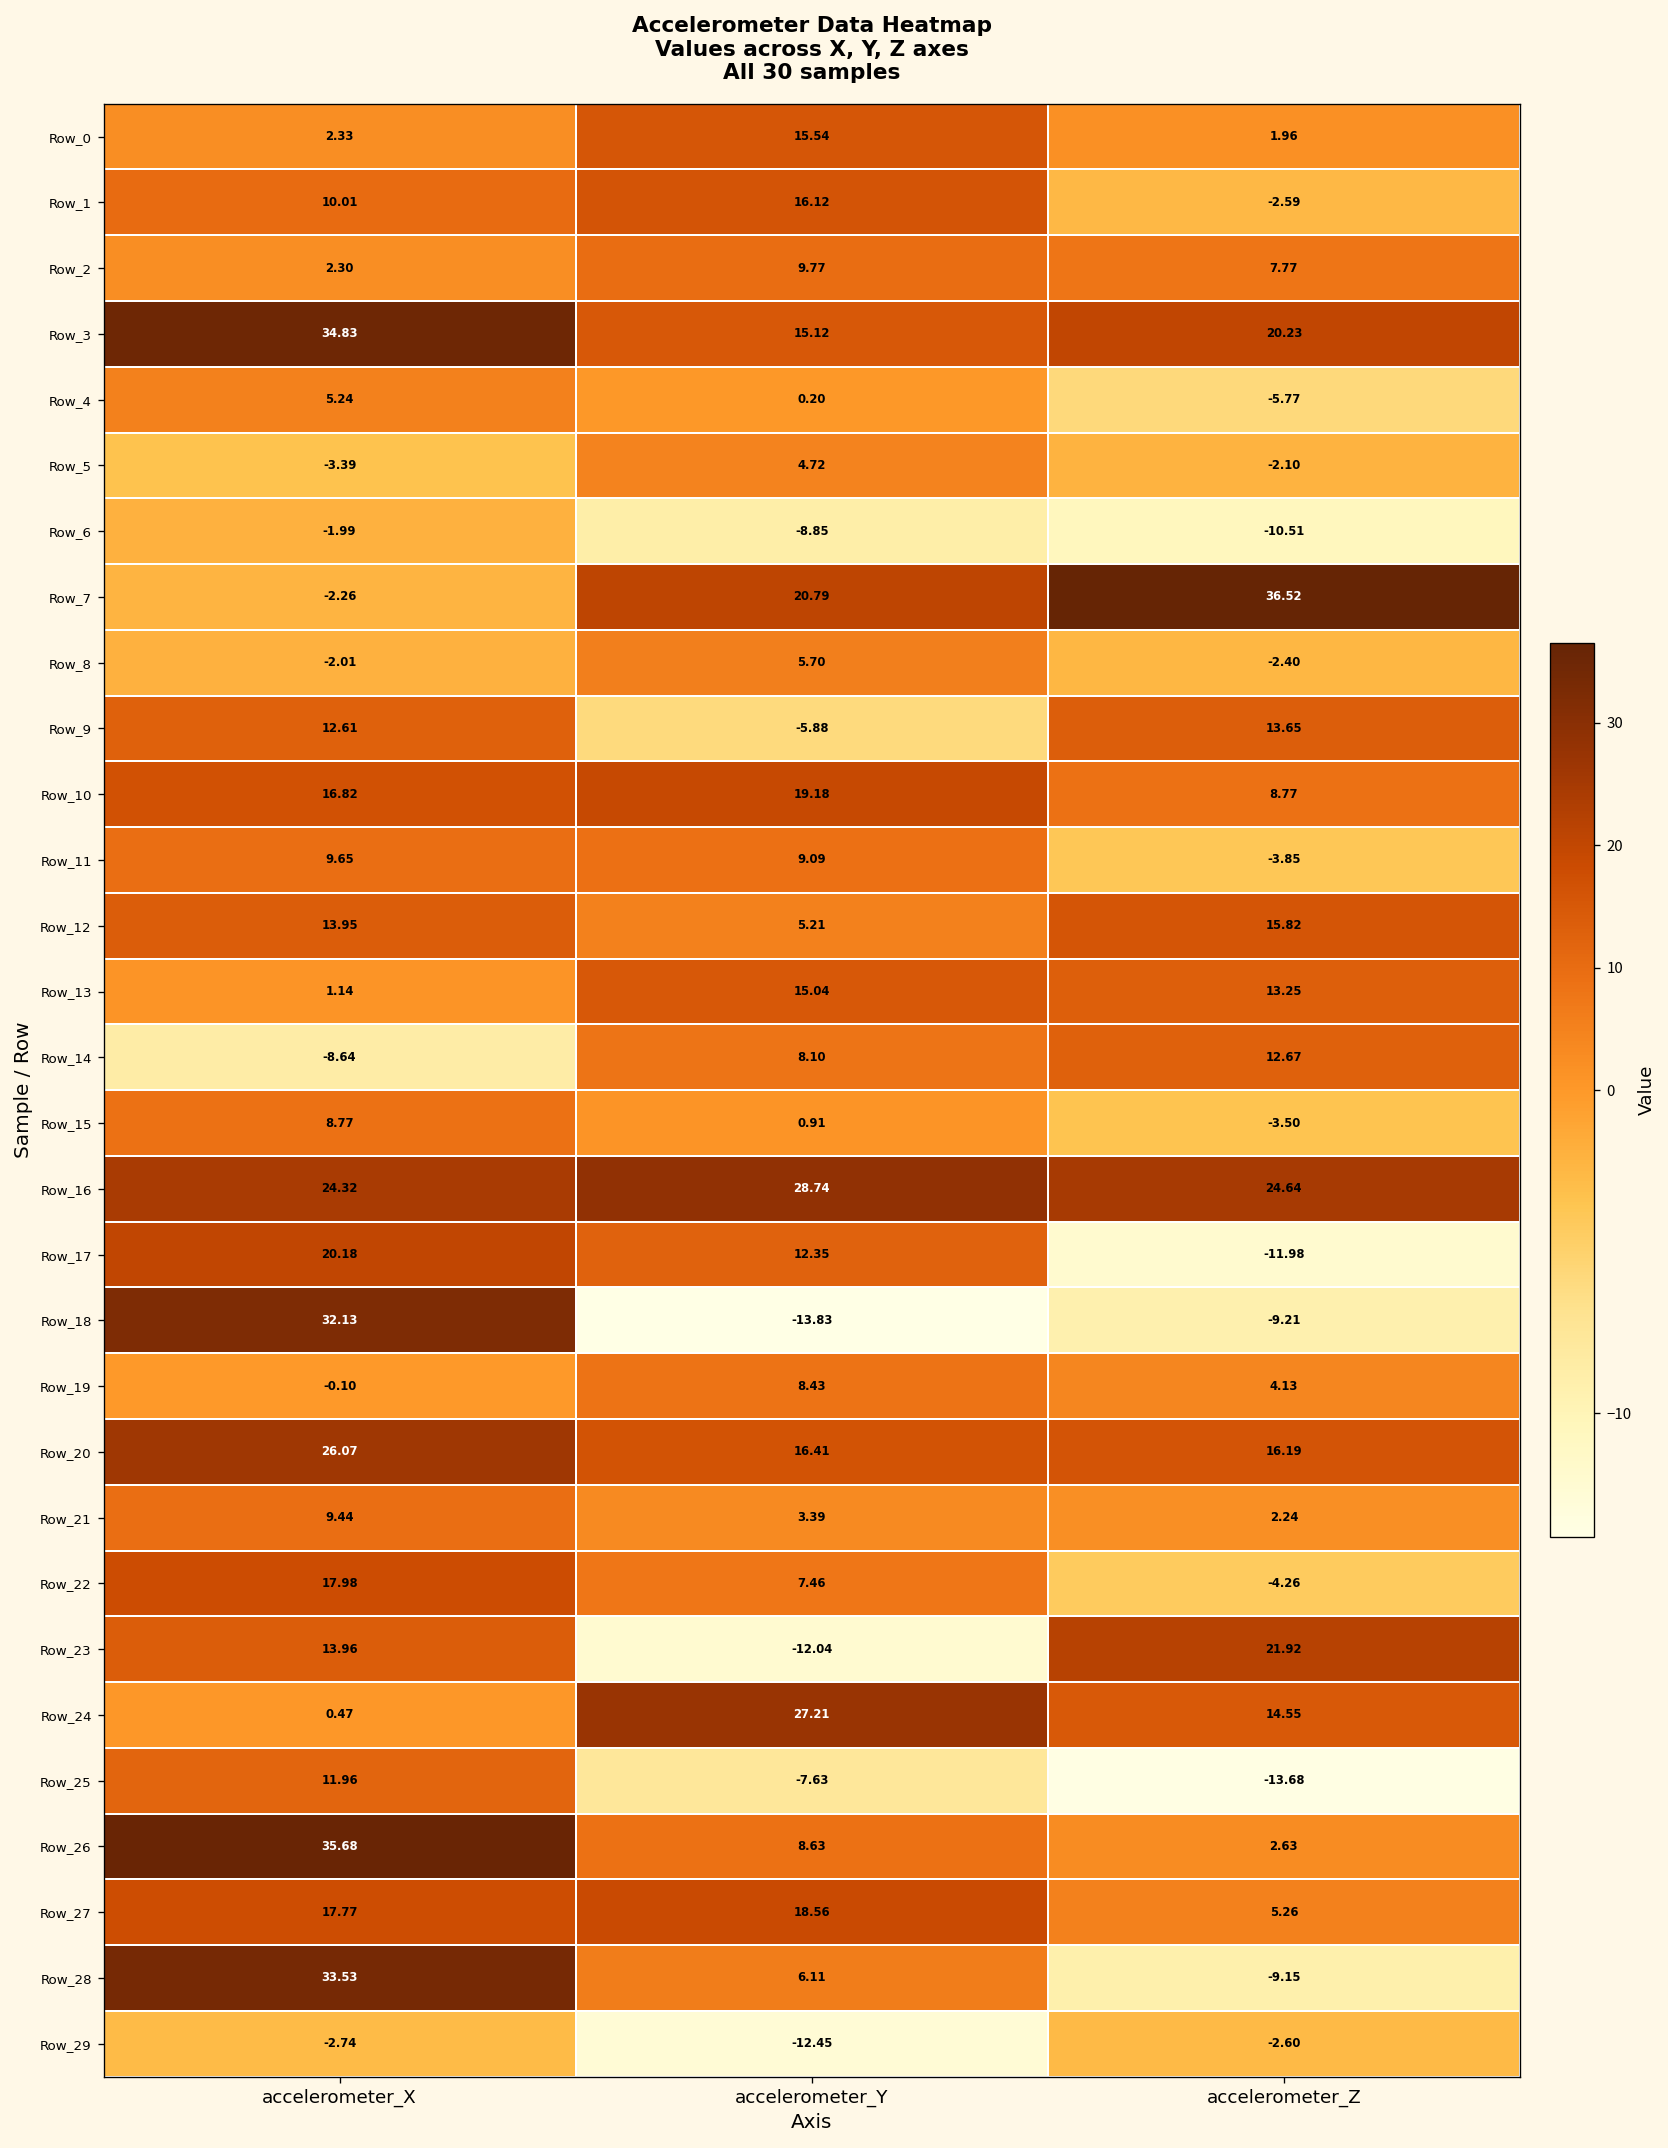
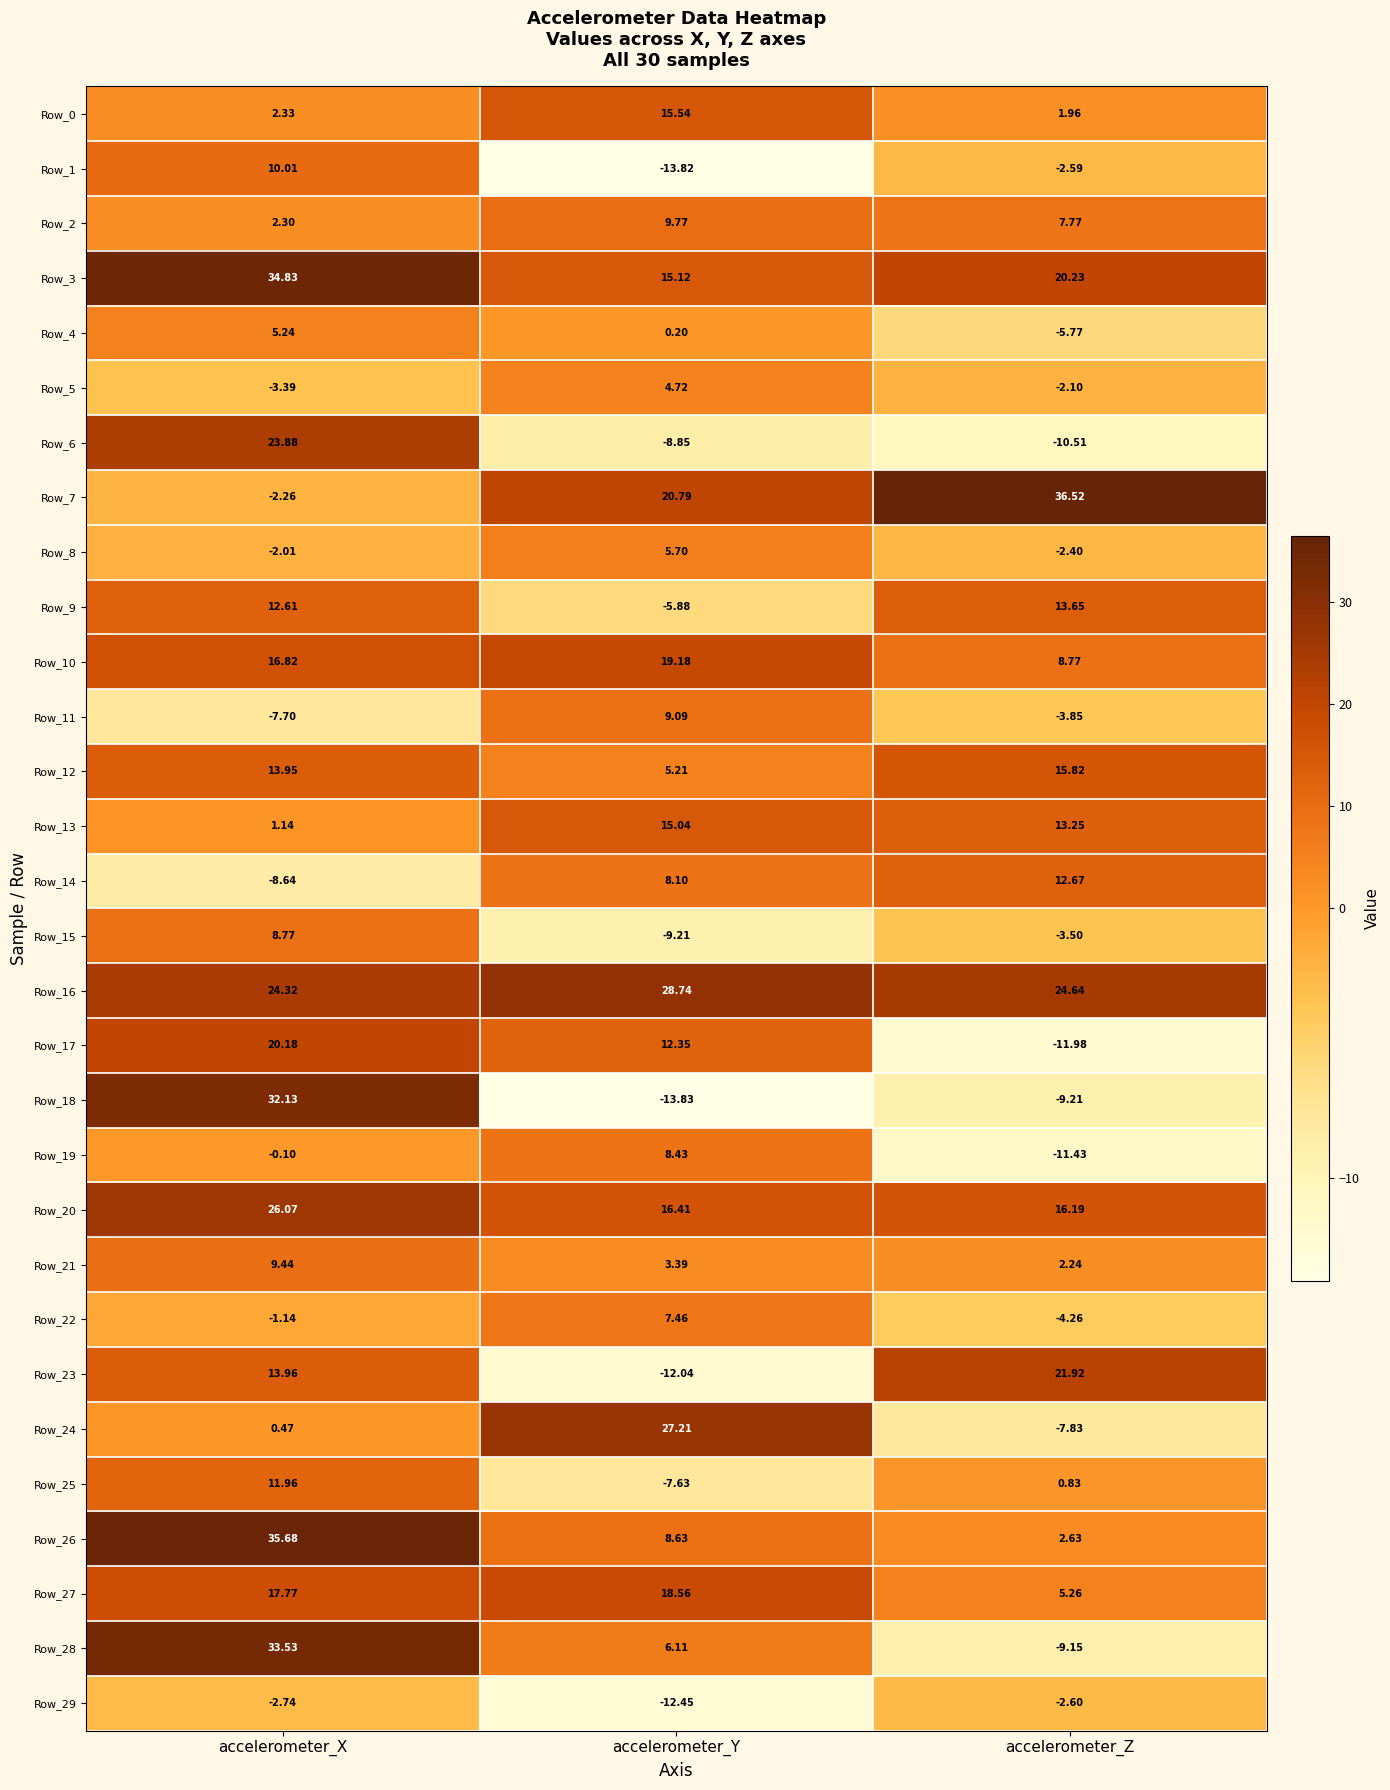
  {
    "Row_0": {
      "accelerometer_X": 2.33,
      "accelerometer_Y": 15.54,
      "accelerometer_Z": 1.96
    },
    "Row_1": {
      "accelerometer_X": 10.01,
-     "accelerometer_Y": 16.12,
+     "accelerometer_Y": -13.82,
      "accelerometer_Z": -2.59
    },
    "Row_2": {
      "accelerometer_X": 2.30,
      "accelerometer_Y": 9.77,
      "accelerometer_Z": 7.77
    },
    "Row_3": {
      "accelerometer_X": 34.83,
      "accelerometer_Y": 15.12,
      "accelerometer_Z": 20.23
    },
    "Row_4": {
      "accelerometer_X": 5.24,
      "accelerometer_Y": 0.20,
      "accelerometer_Z": -5.77
    },
    "Row_5": {
      "accelerometer_X": -3.39,
      "accelerometer_Y": 4.72,
      "accelerometer_Z": -2.10
    },
    "Row_6": {
-     "accelerometer_X": -1.99,
+     "accelerometer_X": 23.88,
      "accelerometer_Y": -8.85,
      "accelerometer_Z": -10.51
    },
    "Row_7": {
      "accelerometer_X": -2.26,
      "accelerometer_Y": 20.79,
      "accelerometer_Z": 36.52
    },
    "Row_8": {
      "accelerometer_X": -2.01,
      "accelerometer_Y": 5.70,
      "accelerometer_Z": -2.40
    },
    "Row_9": {
      "accelerometer_X": 12.61,
      "accelerometer_Y": -5.88,
      "accelerometer_Z": 13.65
    },
    "Row_10": {
      "accelerometer_X": 16.82,
      "accelerometer_Y": 19.18,
      "accelerometer_Z": 8.77
    },
    "Row_11": {
-     "accelerometer_X": 9.65,
+     "accelerometer_X": -7.70,
      "accelerometer_Y": 9.09,
      "accelerometer_Z": -3.85
    },
    "Row_12": {
      "accelerometer_X": 13.95,
      "accelerometer_Y": 5.21,
      "accelerometer_Z": 15.82
    },
    "Row_13": {
      "accelerometer_X": 1.14,
      "accelerometer_Y": 15.04,
      "accelerometer_Z": 13.25
    },
    "Row_14": {
      "accelerometer_X": -8.64,
      "accelerometer_Y": 8.10,
      "accelerometer_Z": 12.67
    },
    "Row_15": {
      "accelerometer_X": 8.77,
-     "accelerometer_Y": 0.91,
+     "accelerometer_Y": -9.21,
      "accelerometer_Z": -3.50
    },
    "Row_16": {
      "accelerometer_X": 24.32,
      "accelerometer_Y": 28.74,
      "accelerometer_Z": 24.64
    },
    "Row_17": {
      "accelerometer_X": 20.18,
      "accelerometer_Y": 12.35,
      "accelerometer_Z": -11.98
    },
    "Row_18": {
      "accelerometer_X": 32.13,
      "accelerometer_Y": -13.83,
      "accelerometer_Z": -9.21
    },
    "Row_19": {
      "accelerometer_X": -0.10,
      "accelerometer_Y": 8.43,
-     "accelerometer_Z": 4.13
+     "accelerometer_Z": -11.43
    },
    "Row_20": {
      "accelerometer_X": 26.07,
      "accelerometer_Y": 16.41,
      "accelerometer_Z": 16.19
    },
    "Row_21": {
      "accelerometer_X": 9.44,
      "accelerometer_Y": 3.39,
      "accelerometer_Z": 2.24
    },
    "Row_22": {
-     "accelerometer_X": 17.98,
+     "accelerometer_X": -1.14,
      "accelerometer_Y": 7.46,
      "accelerometer_Z": -4.26
    },
    "Row_23": {
      "accelerometer_X": 13.96,
      "accelerometer_Y": -12.04,
      "accelerometer_Z": 21.92
    },
    "Row_24": {
      "accelerometer_X": 0.47,
      "accelerometer_Y": 27.21,
-     "accelerometer_Z": 14.55
+     "accelerometer_Z": -7.83
    },
    "Row_25": {
      "accelerometer_X": 11.96,
      "accelerometer_Y": -7.63,
-     "accelerometer_Z": -13.68
+     "accelerometer_Z": 0.83
    },
    "Row_26": {
      "accelerometer_X": 35.68,
      "accelerometer_Y": 8.63,
      "accelerometer_Z": 2.63
    },
    "Row_27": {
      "accelerometer_X": 17.77,
      "accelerometer_Y": 18.56,
      "accelerometer_Z": 5.26
    },
    "Row_28": {
      "accelerometer_X": 33.53,
      "accelerometer_Y": 6.11,
      "accelerometer_Z": -9.15
    },
    "Row_29": {
      "accelerometer_X": -2.74,
      "accelerometer_Y": -12.45,
      "accelerometer_Z": -2.60
    }
  }
